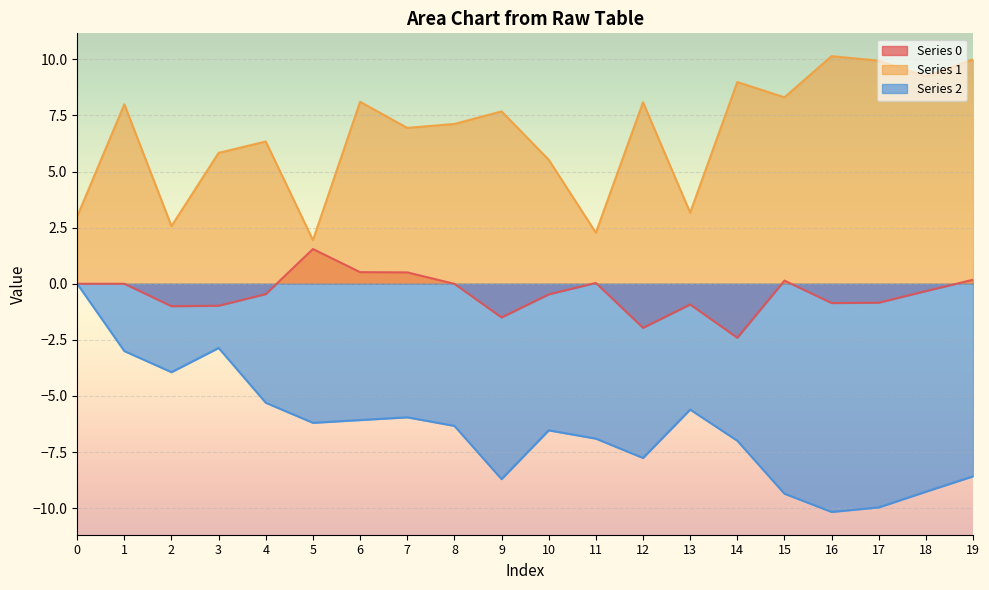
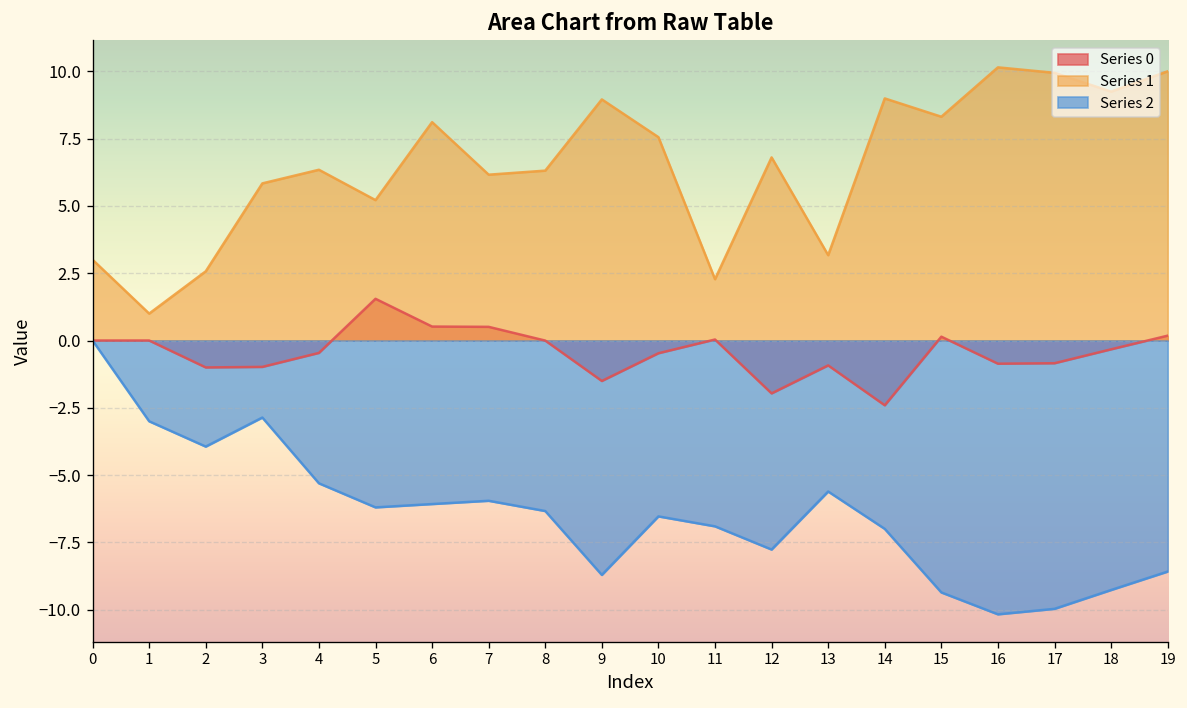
  {
    "Series 1": {
      "0": 3.0,
-     "1": 8,
+     "1": 1,
      "2": 2.6,
      "3": 5.8,
      "4": 6.3,
-     "5": 1.9,
+     "5": 5.2,
      "6": 8.1,
-     "7": 6.9,
-     "8": 7.1,
-     "9": 7.7,
-     "10": 5.5,
+     "7": 6.2,
+     "8": 6.3,
+     "9": 9.0,
+     "10": 7.6,
      "11": 2.3,
-     "12": 8.1,
+     "12": 6.8,
      "13": 3.2,
      "14": 9.0,
      "15": 8.3,
      "16": 10.1,
      "19": 10.0
    }
  }
